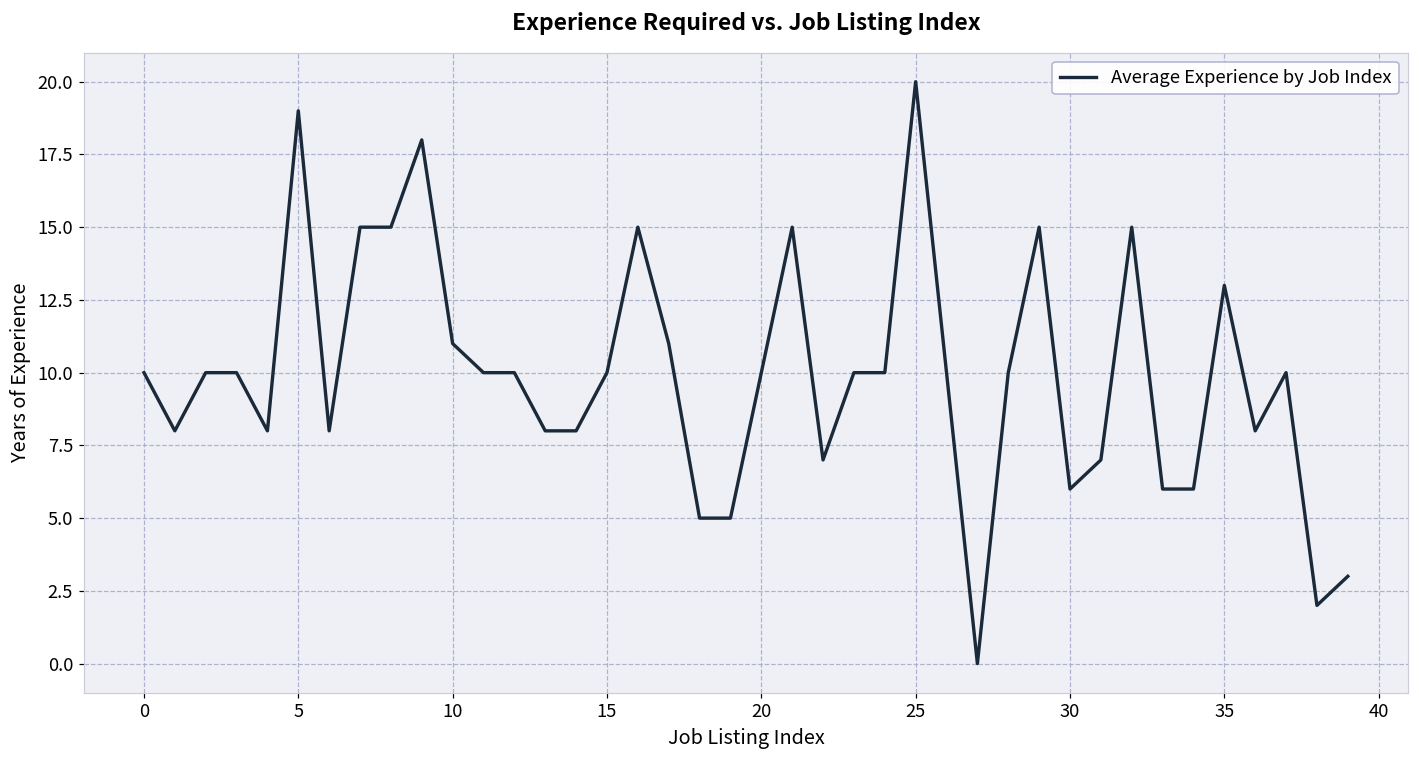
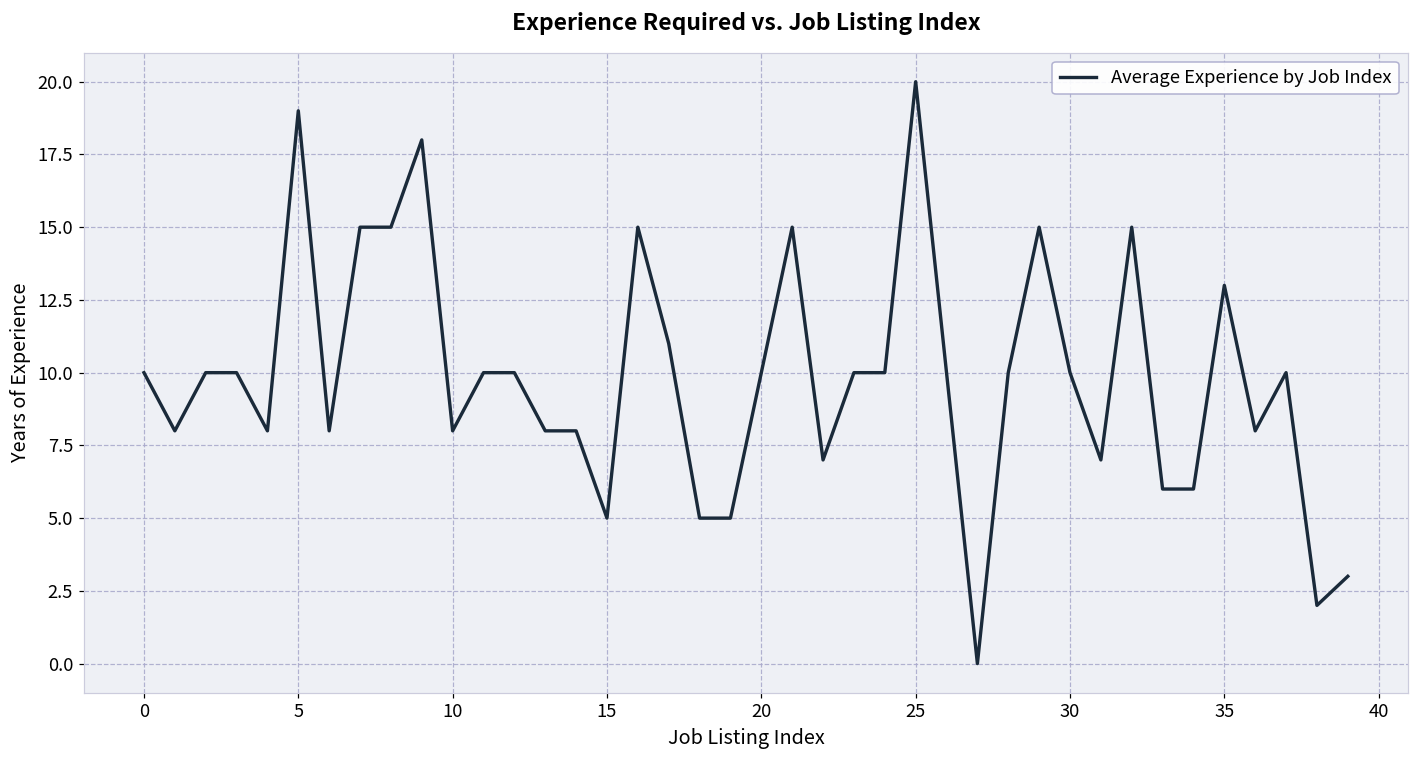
  {
    "0": 10,
    "5": 19,
-   "10": 11,
-   "15": 10,
+   "10": 8,
+   "15": 5,
    "20": 10,
    "25": 20,
-   "30": 6,
+   "30": 10,
    "35": 13
  }
